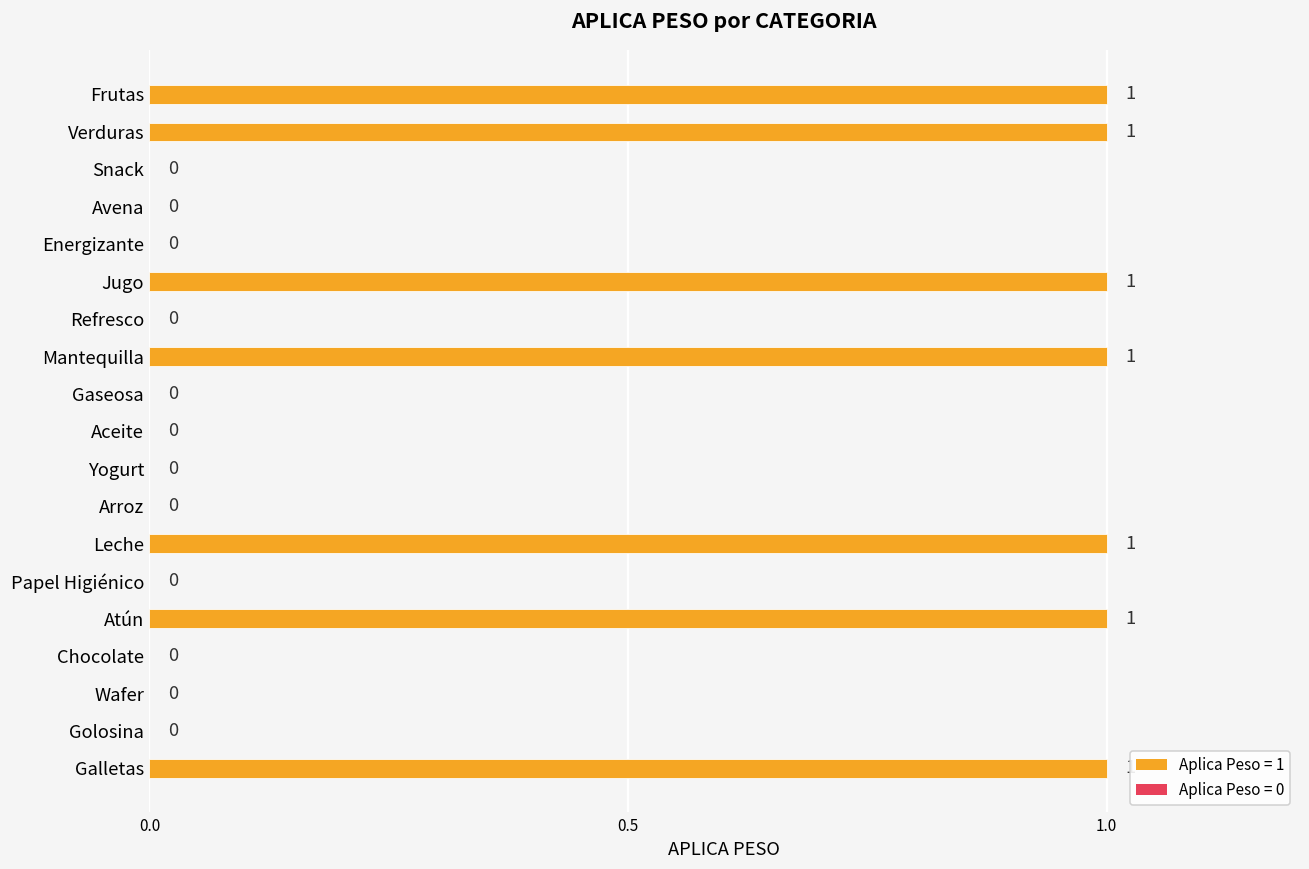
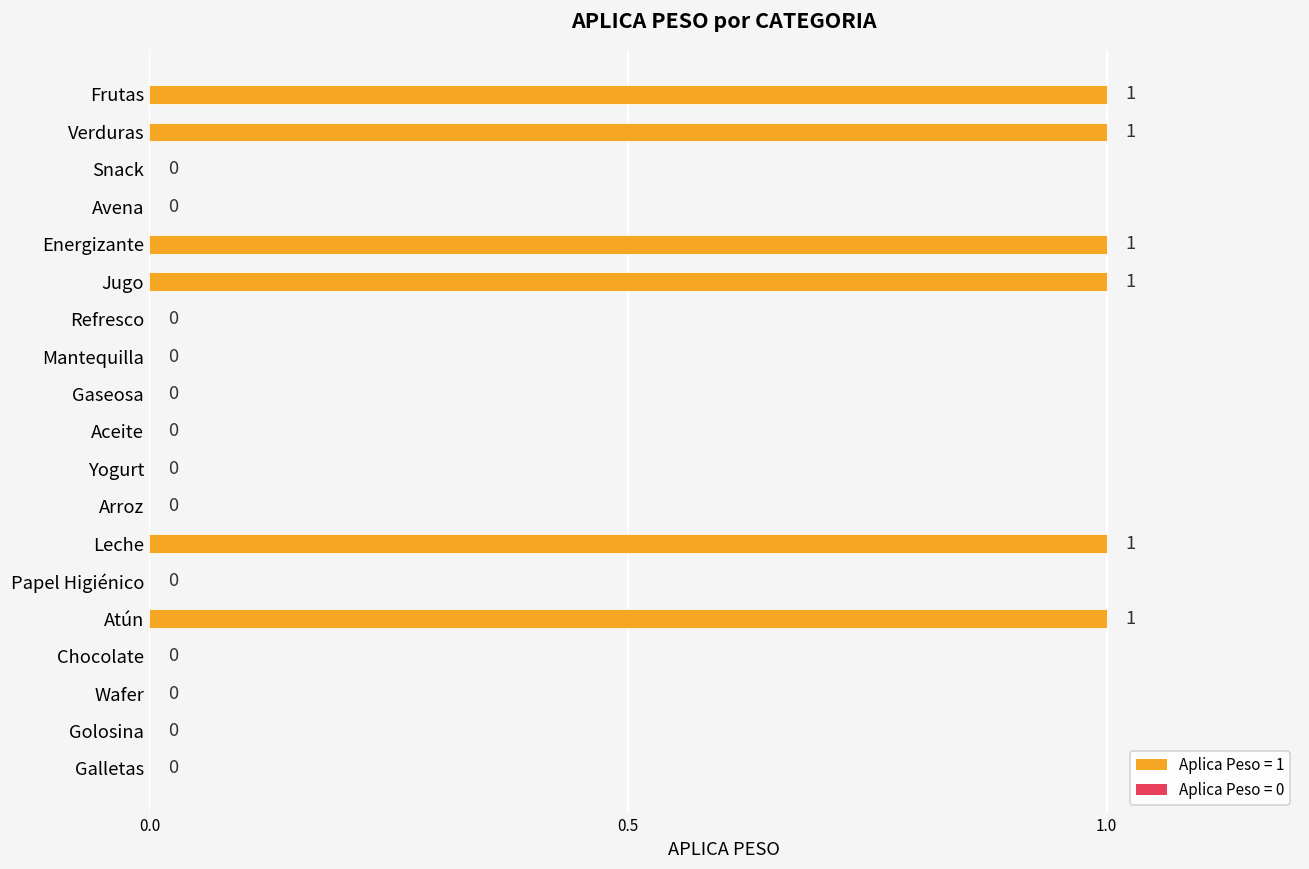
  {
    "Frutas": 1,
    "Verduras": 1,
    "Snack": 0,
    "Avena": 0,
-   "Energizante": 0,
+   "Energizante": 1,
    "Jugo": 1,
    "Refresco": 0,
-   "Mantequilla": 1,
+   "Mantequilla": 0,
    "Gaseosa": 0,
    "Aceite": 0,
    "Yogurt": 0,
    "Arroz": 0,
    "Leche": 1,
    "Papel Higiénico": 0,
    "Atún": 1,
    "Chocolate": 0,
    "Wafer": 0,
    "Golosina": 0,
-   "Galletas": 1
+   "Galletas": 0
  }
